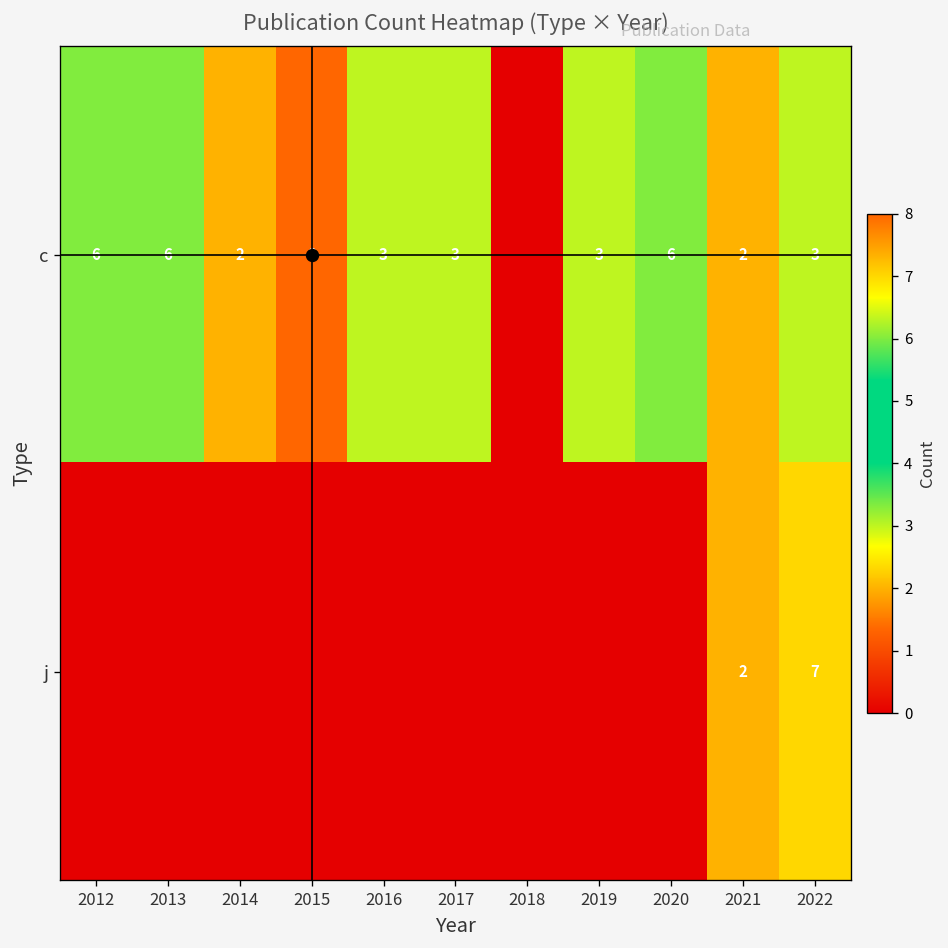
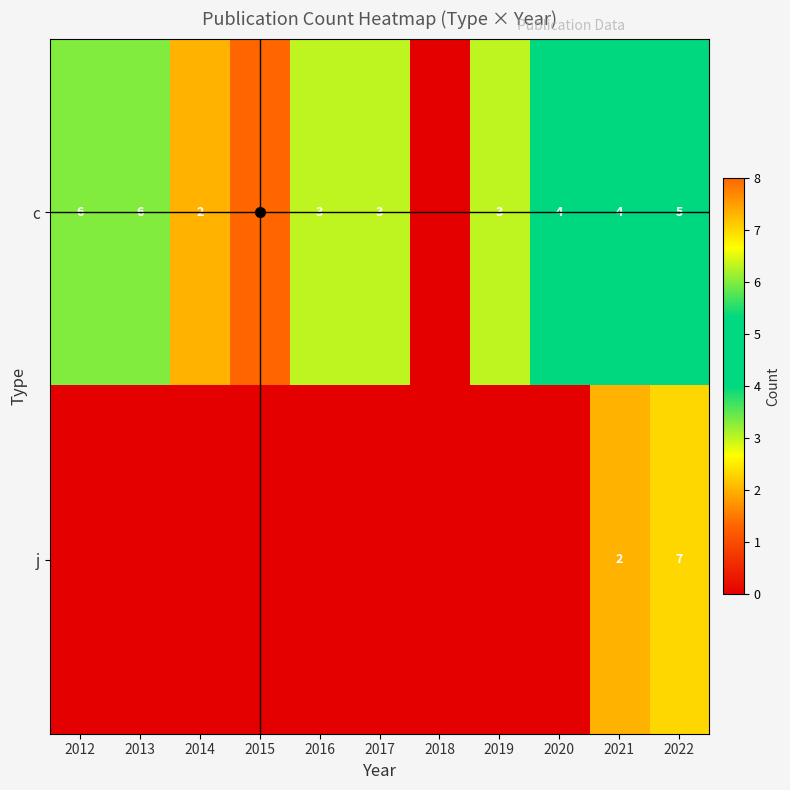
  {
    "c": {
      "2012": 6,
      "2013": 6,
      "2014": 2,
      "2016": 3,
      "2017": 3,
      "2019": 3,
-     "2020": 6,
-     "2021": 2,
-     "2022": 3
+     "2020": 4,
+     "2021": 4,
+     "2022": 5
    },
    "j": {
      "2021": 2,
      "2022": 7
    }
  }
